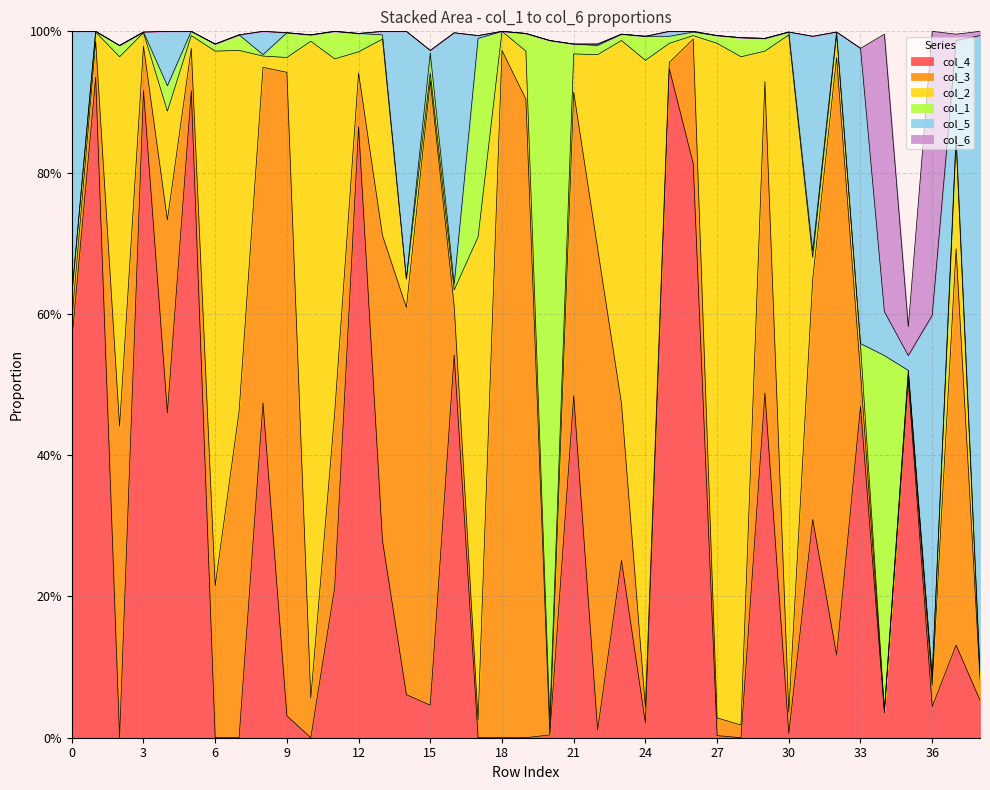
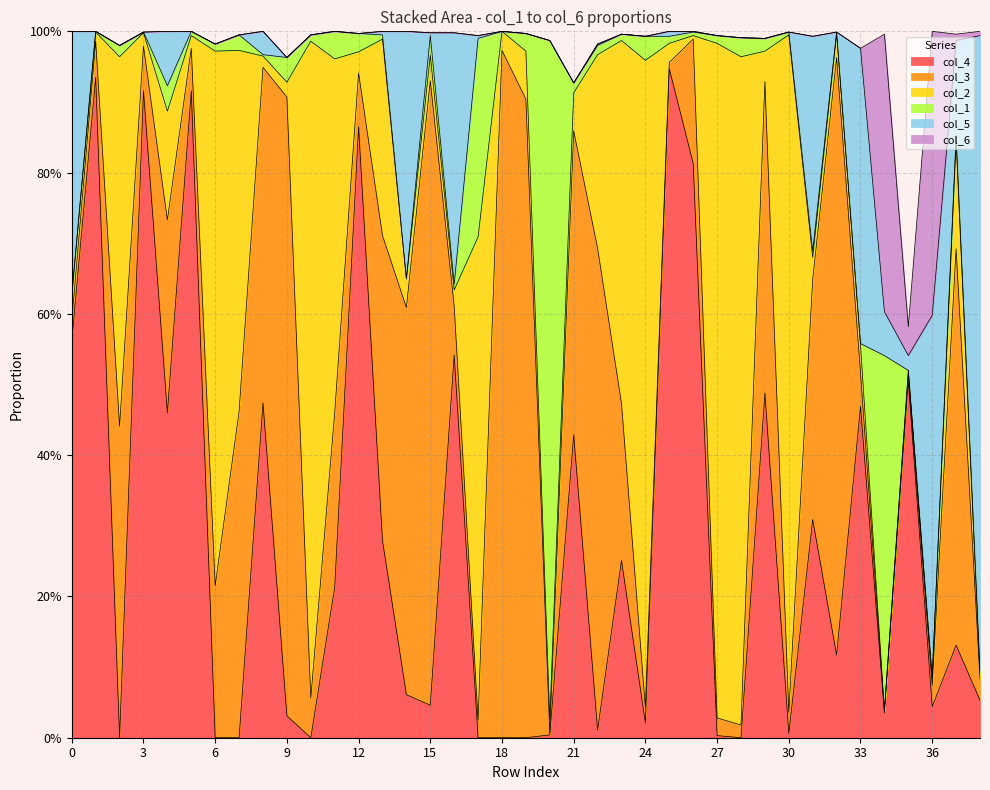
  {
    "col_4": {
      "0": "56%",
      "3": "92%",
      "6": "0%",
      "9": "3%",
      "12": "87%",
      "15": "5%",
      "18": "0%",
-     "21": "48%",
+     "21": "43%",
      "24": "2%",
      "27": "0%",
      "30": "1%",
      "33": "47%",
      "36": "4%"
    },
    "col_3": {
      "0": "3%",
      "3": "6%",
      "6": "22%",
-     "9": "91%",
+     "9": "88%",
      "12": "8%",
      "15": "88%",
      "18": "97%",
      "21": "43%",
      "24": "2%",
      "27": "3%",
      "30": "3%",
      "33": "5%",
      "36": "3%"
    },
    "col_2": {
      "6": "76%",
      "9": "2%",
      "12": "3%",
-     "15": "1%",
+     "15": "4%",
      "21": "5%",
      "24": "92%",
      "27": "96%",
      "30": "96%"
    },
    "col_1": {
      "15": "3%"
    },
    "col_5": {
      "36": "51%"
    },
    "col_6": {
      "36": "40%"
    }
  }
